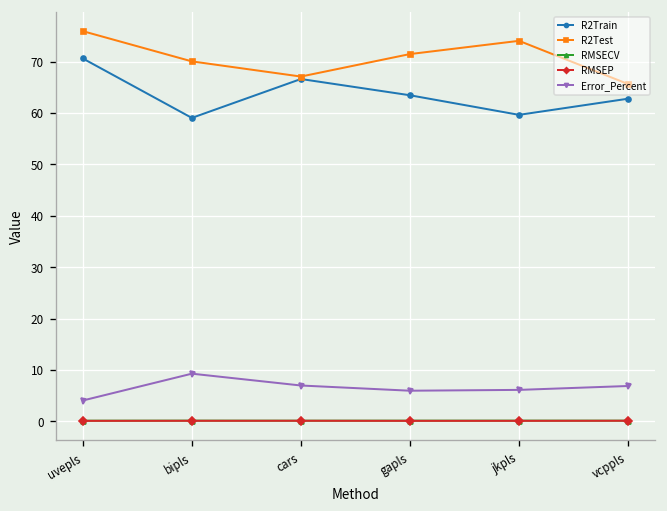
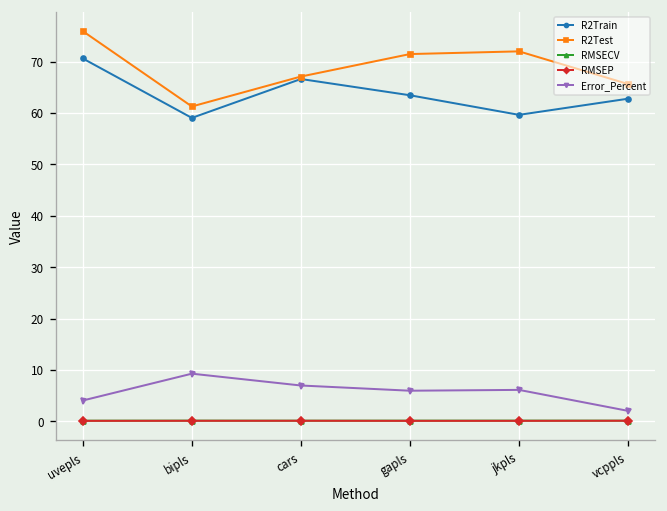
  {
    "R2Train": {
      "uvepls": 71,
      "bipls": 59,
      "gapls": 63,
      "jkpls": 60
    },
    "R2Test": {
      "uvepls": 76,
-     "bipls": 70,
+     "bipls": 61,
      "gapls": 71,
-     "jkpls": 74
+     "jkpls": 72
    },
    "RMSEP": {
      "uvepls": 0,
      "bipls": 0,
      "cars": 0,
      "gapls": 0,
      "jkpls": 0,
      "vcppls": 0
    },
    "Error_Percent": {
      "uvepls": 4,
      "bipls": 9,
      "cars": 7,
      "gapls": 6,
      "jkpls": 6,
-     "vcppls": 7
+     "vcppls": 2
    }
  }
